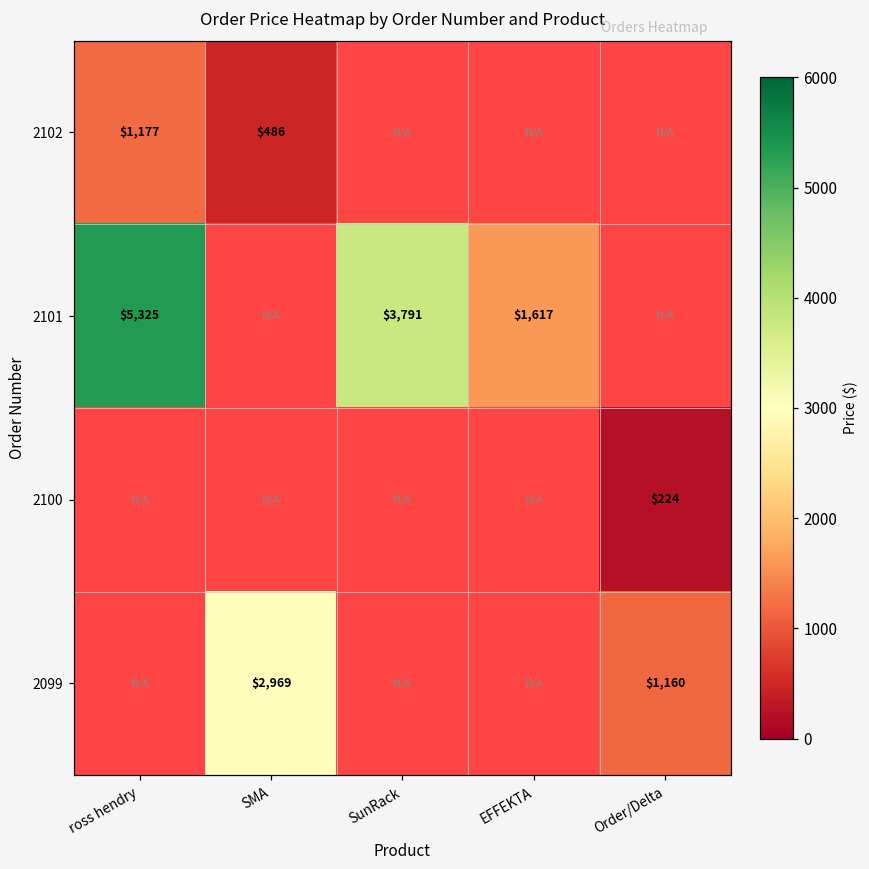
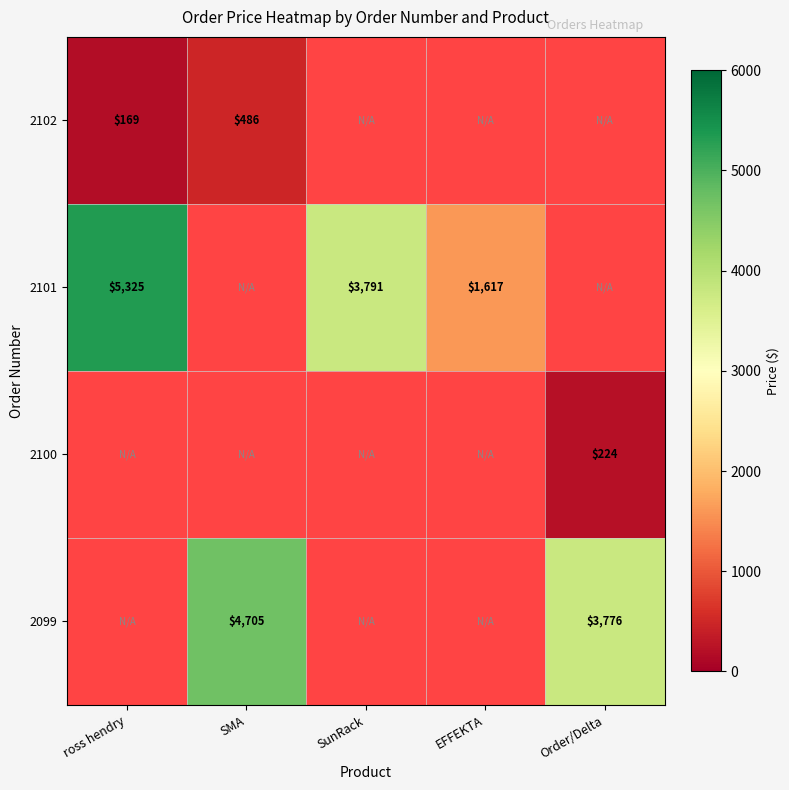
  {
    "2102": {
-     "ross hendry": "$1,177",
+     "ross hendry": "$169",
      "SMA": "$486"
    },
    "2101": {
      "ross hendry": "$5,325",
      "SunRack": "$3,791",
      "EFFEKTA": "$1,617"
    },
    "2100": {
      "Order/Delta": "$224"
    },
    "2099": {
-     "SMA": "$2,969",
-     "Order/Delta": "$1,160"
+     "SMA": "$4,705",
+     "Order/Delta": "$3,776"
    }
  }
